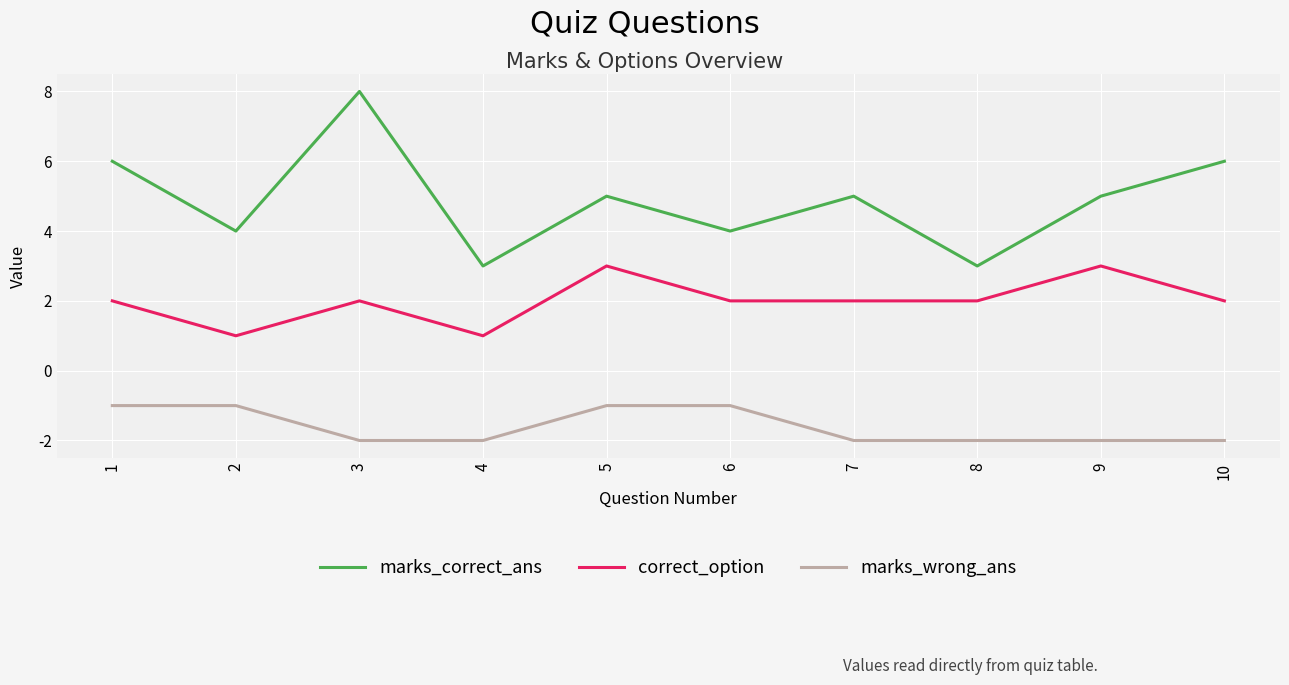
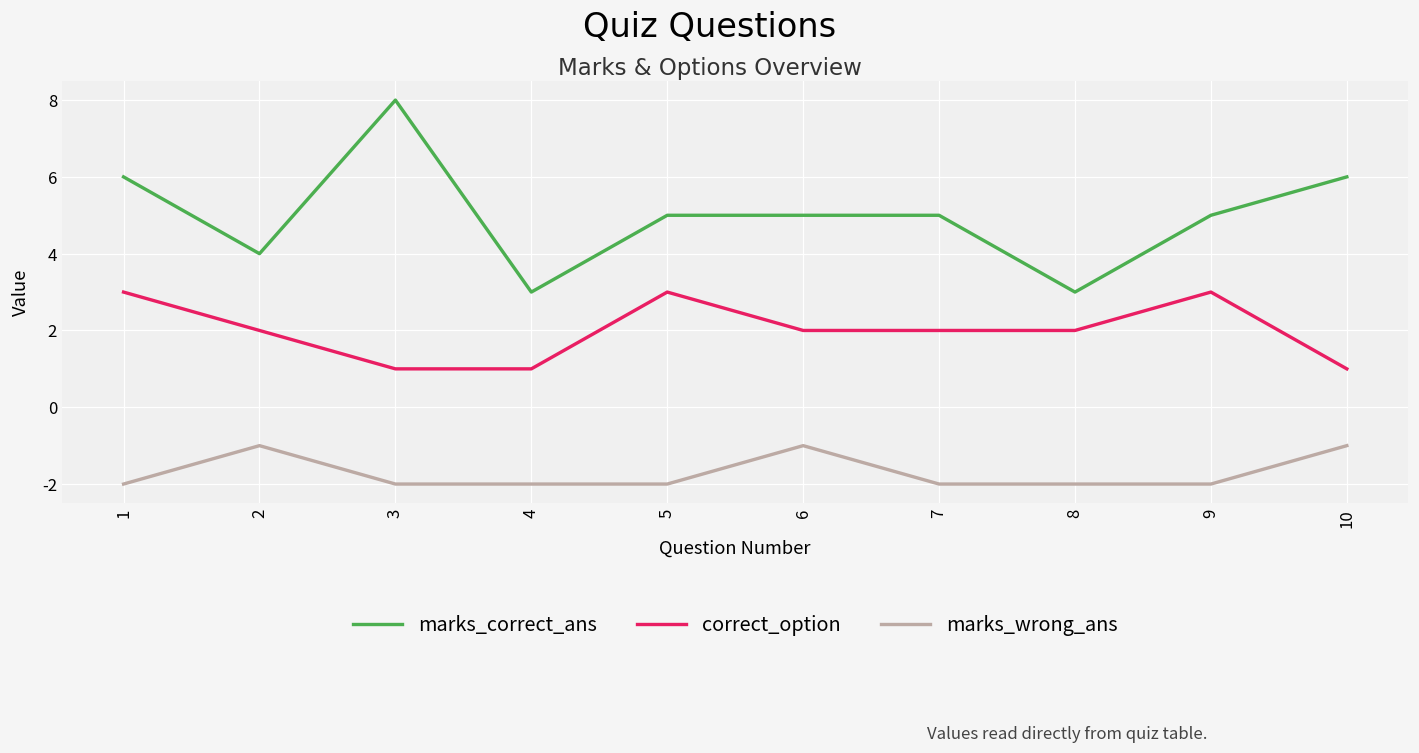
  {
    "marks_correct_ans": {
      "1": 6,
      "2": 4,
      "3": 8,
      "4": 3,
      "5": 5,
-     "6": 4,
+     "6": 5,
      "7": 5,
      "8": 3,
      "9": 5,
      "10": 6
    },
    "correct_option": {
-     "1": 2,
-     "2": 1,
-     "3": 2,
+     "1": 3,
+     "2": 2,
+     "3": 1,
      "4": 1,
      "5": 3,
      "6": 2,
      "7": 2,
      "8": 2,
      "9": 3,
-     "10": 2
+     "10": 1
    },
    "marks_wrong_ans": {
-     "1": -1,
+     "1": -2,
      "2": -1,
      "3": -2,
      "4": -2,
-     "5": -1,
+     "5": -2,
      "6": -1,
      "7": -2,
      "8": -2,
      "9": -2,
-     "10": -2
+     "10": -1
    }
  }
